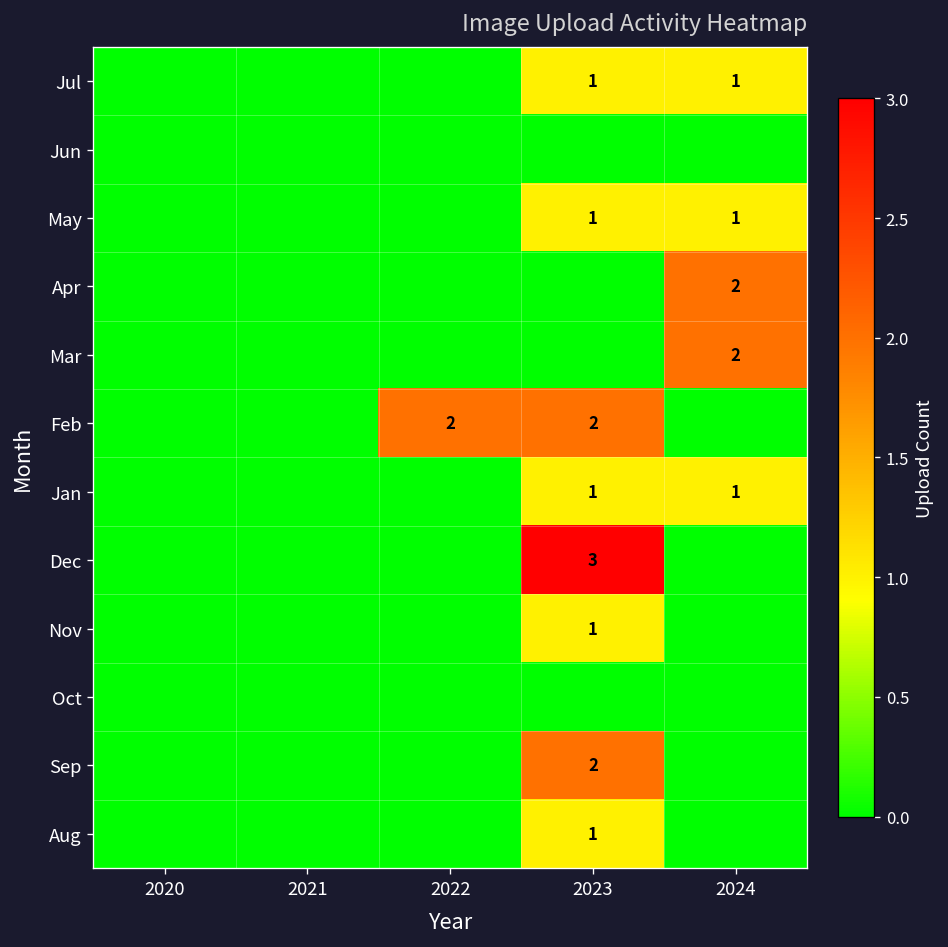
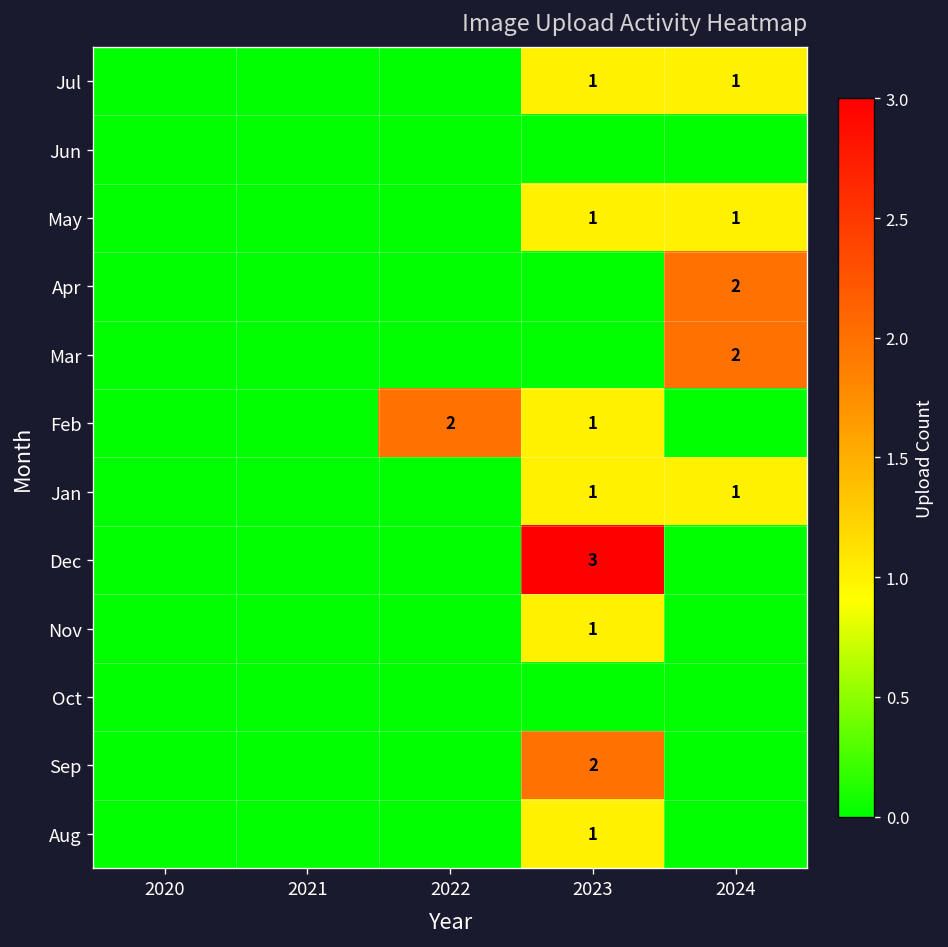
  {
    "Jul": {
      "2023": 1,
      "2024": 1
    },
    "May": {
      "2023": 1,
      "2024": 1
    },
    "Apr": {
      "2024": 2
    },
    "Mar": {
      "2024": 2
    },
    "Feb": {
      "2022": 2,
-     "2023": 2
+     "2023": 1
    },
    "Jan": {
      "2023": 1,
      "2024": 1
    },
    "Dec": {
      "2023": 3
    },
    "Nov": {
      "2023": 1
    },
    "Sep": {
      "2023": 2
    },
    "Aug": {
      "2023": 1
    }
  }
